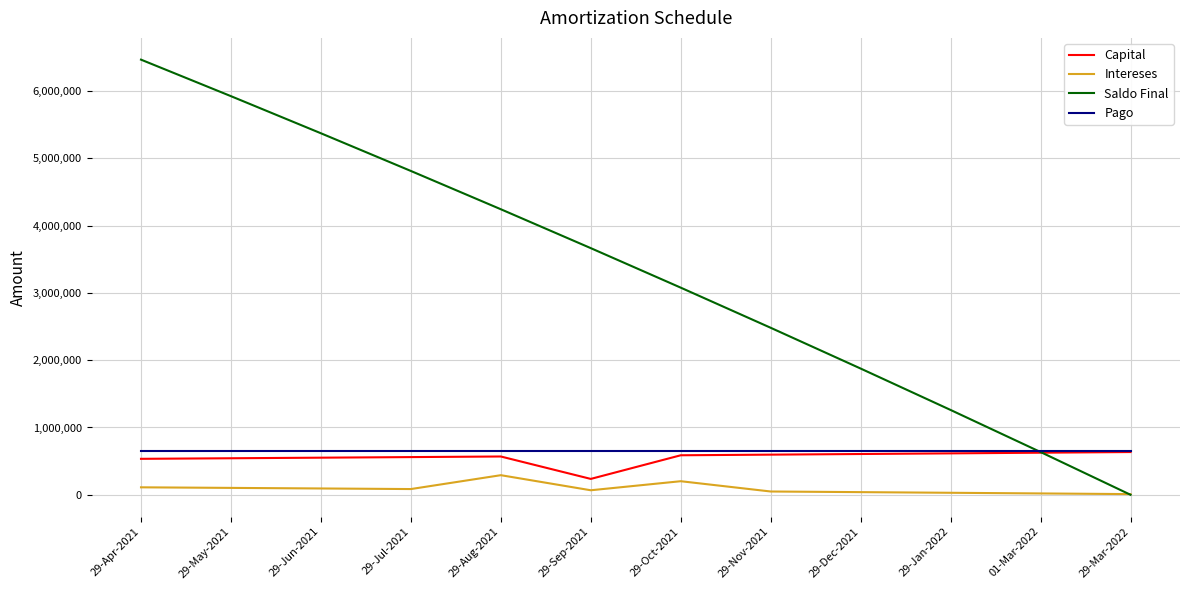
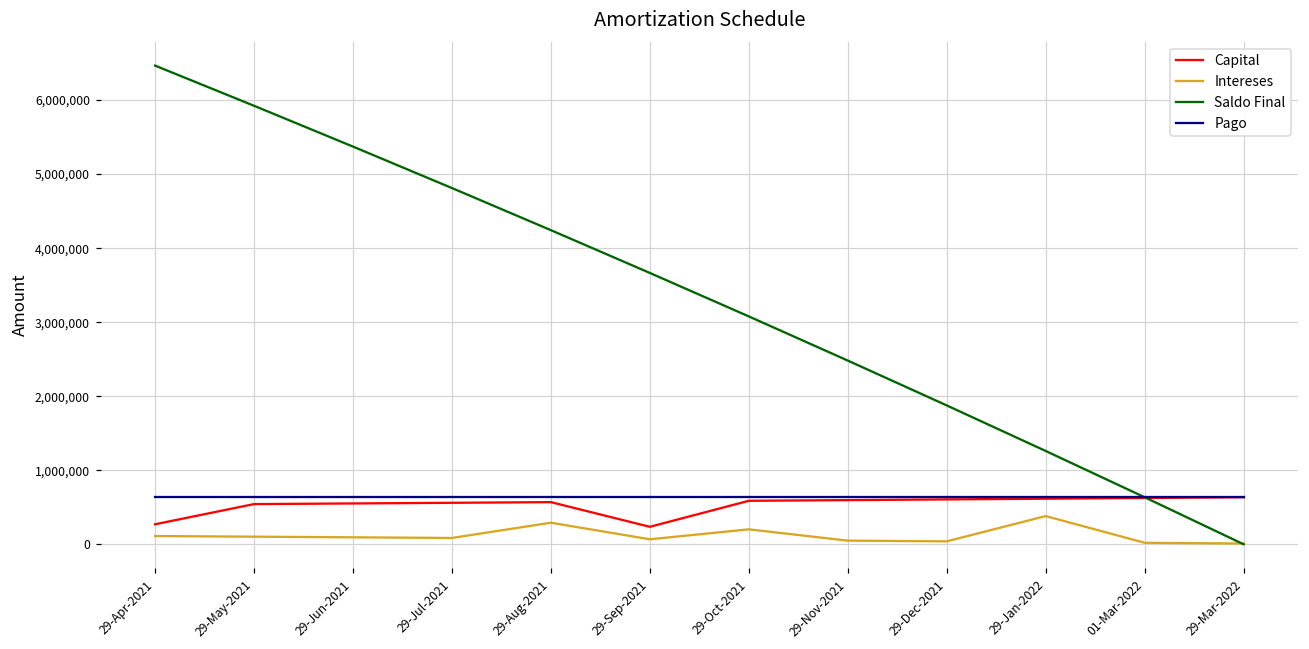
  {
    "Capital": {
-     "29-Apr-2021": "500,000",
+     "29-Apr-2021": "300,000",
      "29-May-2021": "500,000",
      "29-Jun-2021": "600,000",
      "29-Jul-2021": "600,000",
      "29-Aug-2021": "600,000",
      "29-Sep-2021": "200,000",
      "29-Oct-2021": "600,000",
      "29-Nov-2021": "600,000",
      "29-Dec-2021": "600,000"
    },
    "Intereses": {
      "29-Apr-2021": "100,000",
      "29-May-2021": "100,000",
      "29-Jun-2021": "100,000",
      "29-Jul-2021": "100,000",
      "29-Aug-2021": "300,000",
      "29-Sep-2021": "100,000",
      "29-Oct-2021": "200,000",
      "29-Nov-2021": "0",
      "29-Dec-2021": "0",
-     "29-Jan-2022": "0",
+     "29-Jan-2022": "400,000",
      "01-Mar-2022": "0"
    },
    "Saldo Final": {
      "29-Apr-2021": "6,500,000",
      "29-May-2021": "5,900,000",
      "29-Jun-2021": "5,400,000",
      "29-Jul-2021": "4,800,000",
      "29-Aug-2021": "4,200,000",
      "29-Sep-2021": "3,700,000",
      "29-Oct-2021": "3,100,000",
      "29-Nov-2021": "2,500,000",
      "29-Dec-2021": "1,900,000",
      "29-Jan-2022": "1,300,000"
    },
    "Pago": {
      "29-Apr-2021": "600,000",
      "29-May-2021": "600,000",
      "29-Jun-2021": "600,000",
      "29-Jul-2021": "600,000",
      "29-Aug-2021": "600,000",
      "29-Sep-2021": "600,000",
      "29-Oct-2021": "600,000",
      "29-Nov-2021": "600,000",
      "29-Dec-2021": "600,000"
    }
  }
